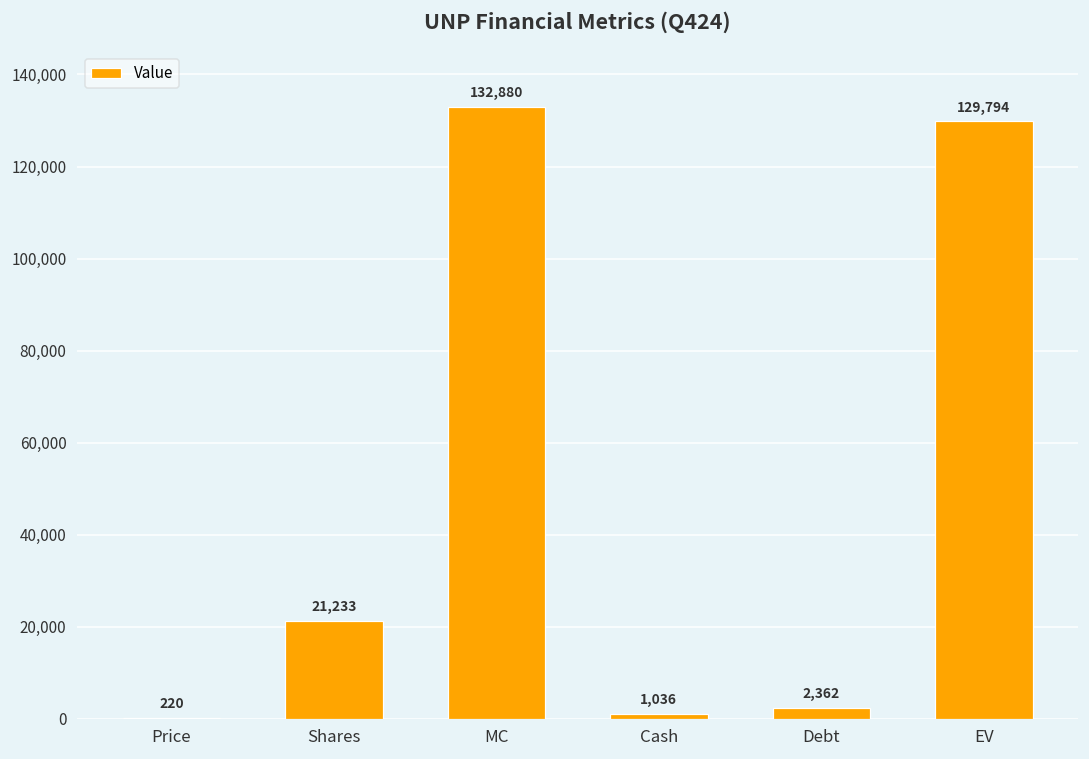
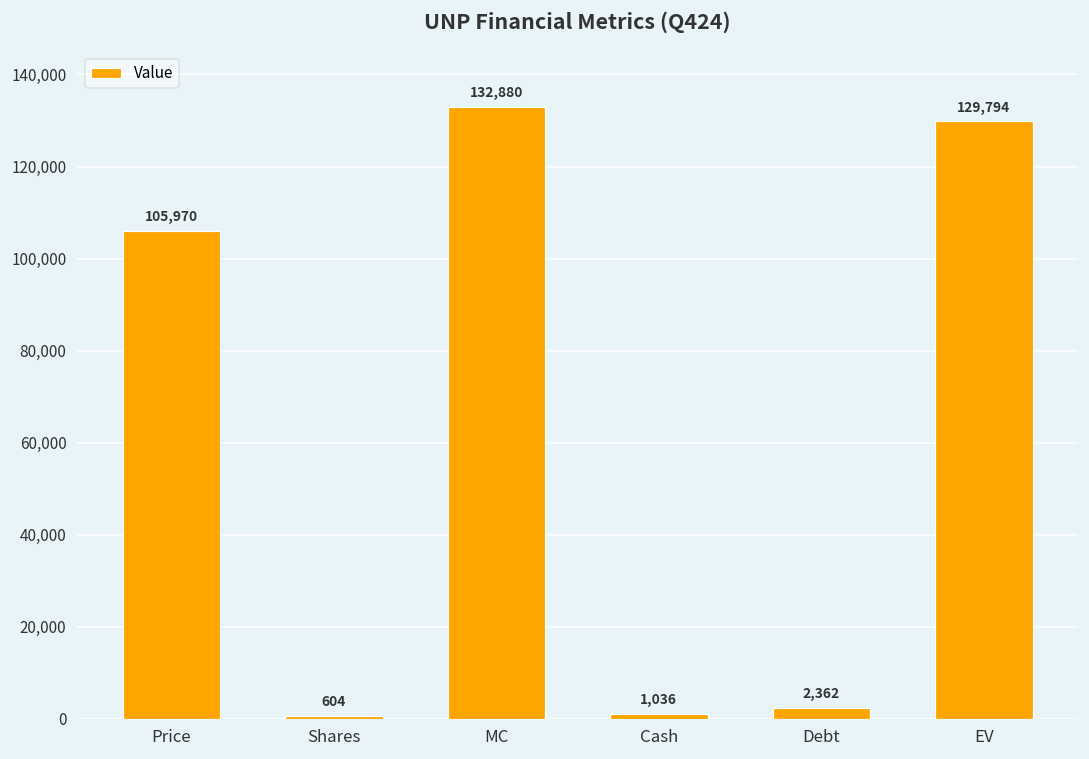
  {
-   "Price": "220",
-   "Shares": "21,233",
+   "Price": "105,970",
+   "Shares": "604",
    "MC": "132,880",
    "Cash": "1,036",
    "Debt": "2,362",
    "EV": "129,794"
  }
